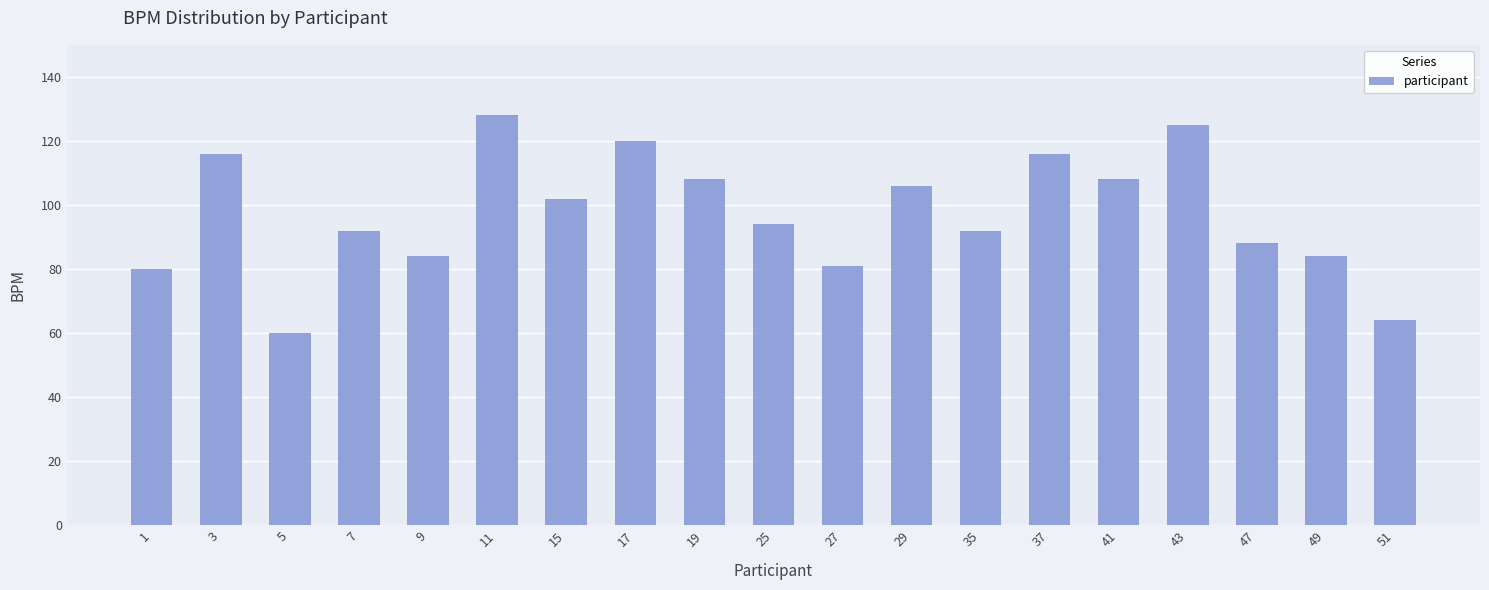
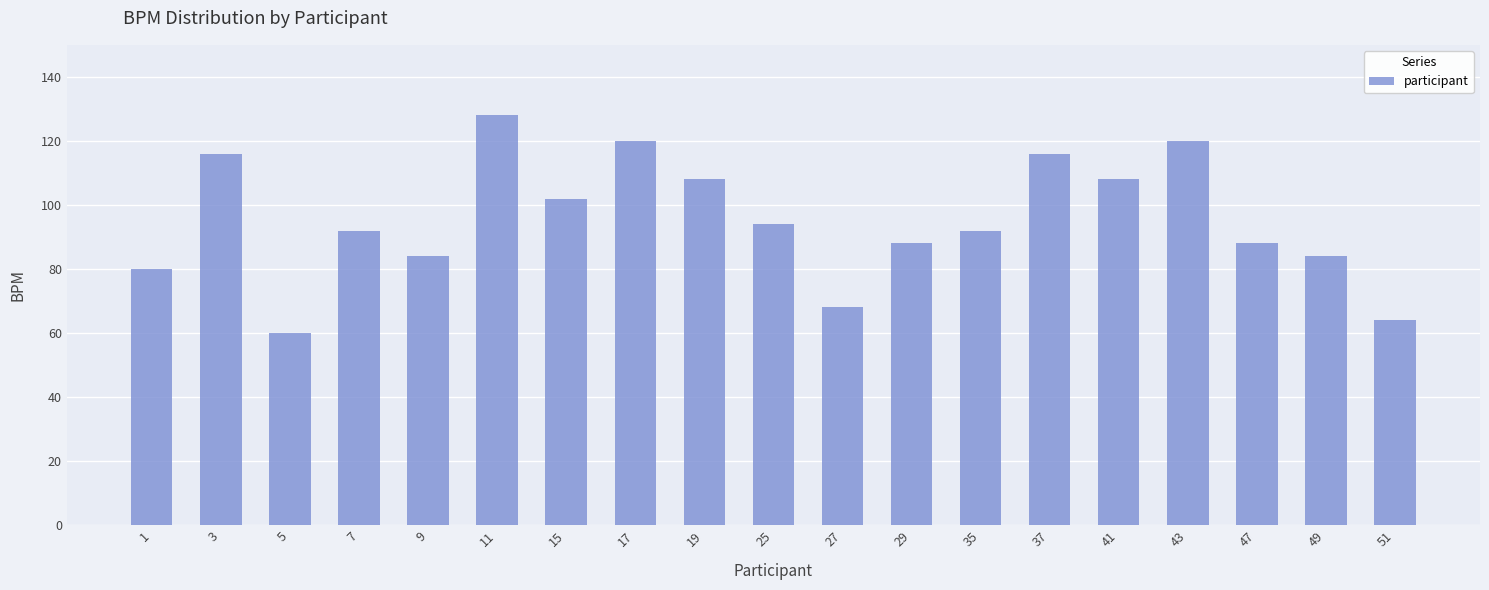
  {
    "1": 80,
    "3": 116,
    "5": 60,
    "7": 92,
    "9": 84,
    "11": 128,
    "15": 102,
    "17": 120,
    "19": 108,
    "25": 94,
-   "27": 81,
-   "29": 106,
+   "27": 68,
+   "29": 88,
    "35": 92,
    "37": 116,
    "41": 108,
-   "43": 125,
+   "43": 120,
    "47": 88,
    "49": 84,
    "51": 64
  }
